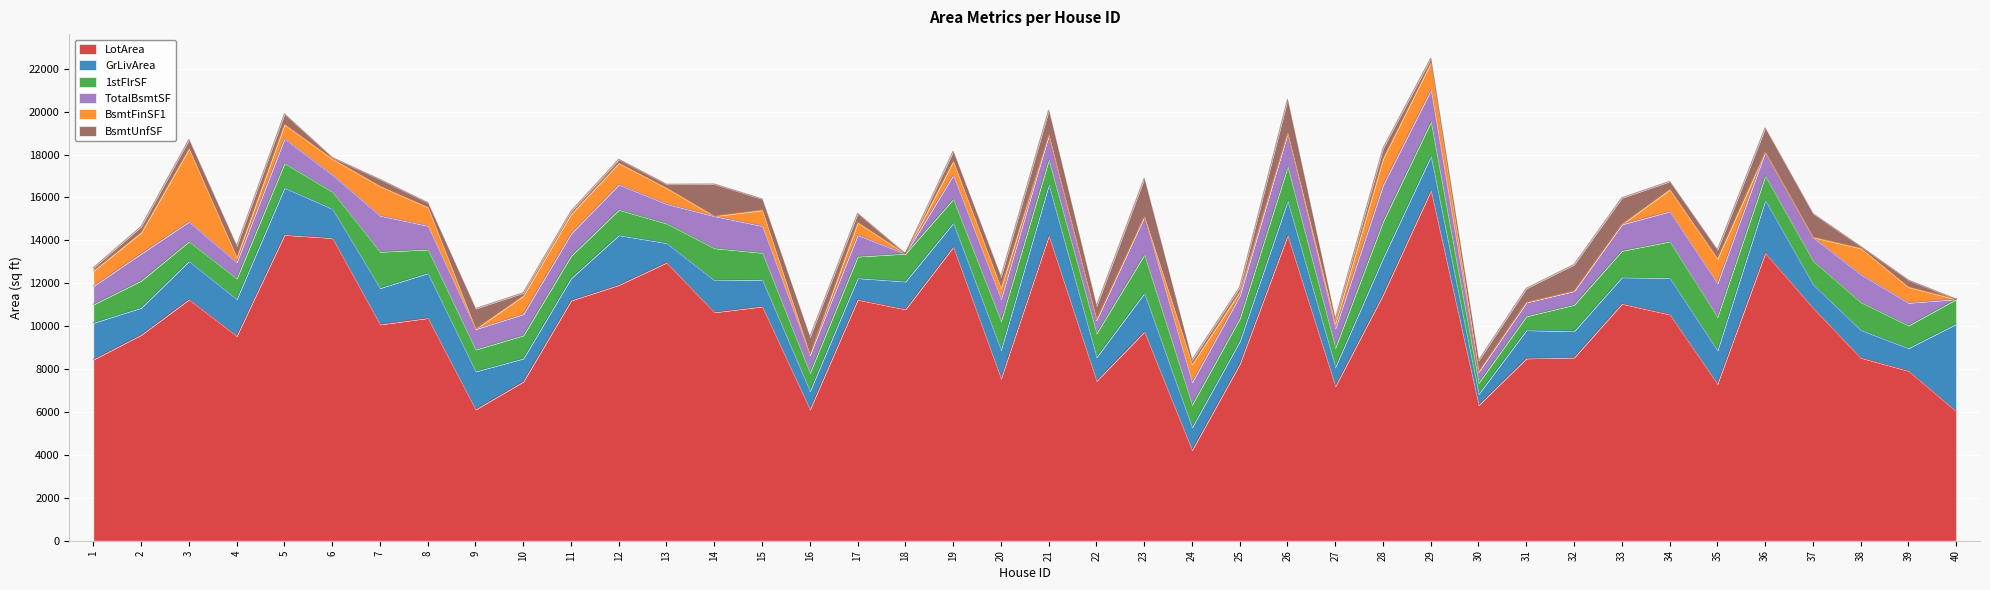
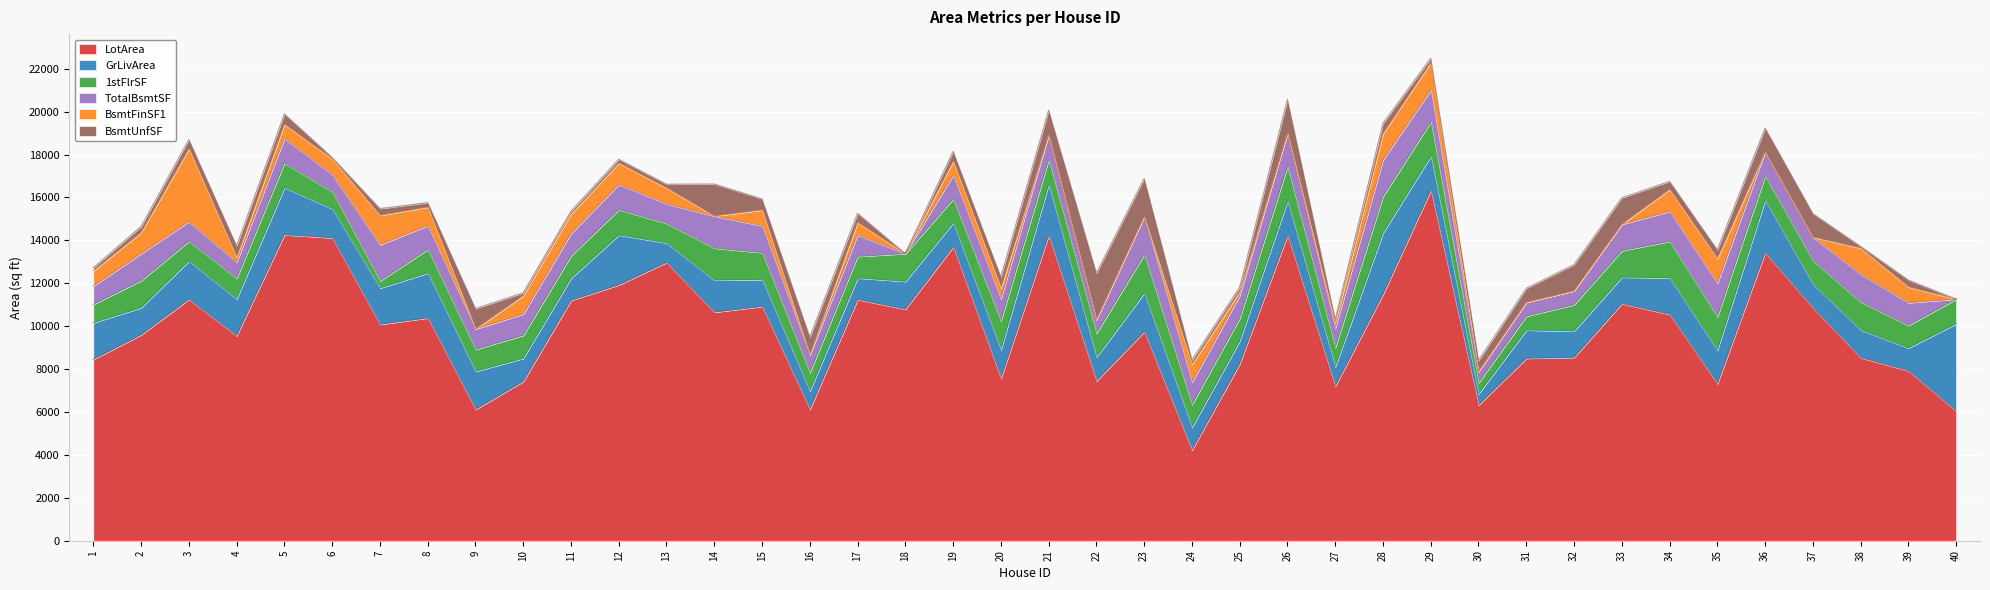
  {
    "GrLivArea": {
      "1": 1700,
      "2": 1300,
      "3": 1800,
      "4": 1700,
      "5": 2200,
      "6": 1400,
      "7": 1700,
      "8": 2100,
      "9": 1800,
      "10": 1100,
      "11": 1000,
      "12": 2300,
      "13": 900,
      "14": 1500,
      "15": 1300,
      "16": 900,
      "17": 1000,
      "18": 1300,
      "19": 1100,
      "20": 1300,
      "21": 2400,
      "22": 1100,
      "23": 1800,
      "24": 1100,
      "25": 1100,
      "26": 1600,
      "27": 900,
-     "28": 1700,
+     "28": 2900,
      "29": 1600,
      "30": 500,
      "31": 1300,
      "32": 1200,
      "33": 1200,
      "34": 1700,
      "35": 1600,
      "36": 2500,
      "37": 1100,
      "38": 1300,
      "39": 1100,
      "40": 4100
    },
    "1stFlrSF": {
      "1": 900,
      "2": 1300,
      "3": 900,
      "4": 1000,
      "5": 1100,
      "6": 800,
-     "7": 1700,
+     "7": 300,
      "8": 1100,
      "9": 1000,
      "10": 1100,
      "11": 1000,
      "12": 1200,
      "13": 900,
      "14": 1500,
      "15": 1300,
      "16": 900,
      "17": 1000,
      "19": 1100,
      "20": 1300,
      "21": 1200,
      "22": 1100,
      "23": 1800,
      "24": 1100,
      "25": 1100,
      "26": 1600,
      "27": 900,
      "28": 1700,
      "29": 1600,
      "30": 500,
      "31": 600,
      "32": 1200,
      "33": 1200,
      "34": 1700,
      "35": 1600,
      "36": 1100,
      "37": 1100,
      "38": 1300,
      "39": 1100
    },
    "BsmtUnfSF": {
      "1": 200,
      "2": 300,
      "3": 400,
      "4": 500,
      "5": 500,
      "7": 300,
      "8": 200,
      "9": 1000,
      "10": 100,
      "11": 100,
      "12": 200,
      "13": 200,
      "14": 1500,
      "15": 500,
      "16": 800,
      "17": 400,
      "19": 500,
      "20": 500,
      "21": 1200,
-     "22": 600,
+     "22": 2200,
      "23": 1800,
      "24": 200,
      "25": 200,
      "26": 1600,
      "27": 200,
      "28": 500,
      "29": 200,
      "30": 500,
      "31": 600,
      "32": 1200,
      "33": 1200,
      "34": 400,
      "35": 400,
      "36": 1100,
      "37": 1100,
      "39": 300
    }
  }
